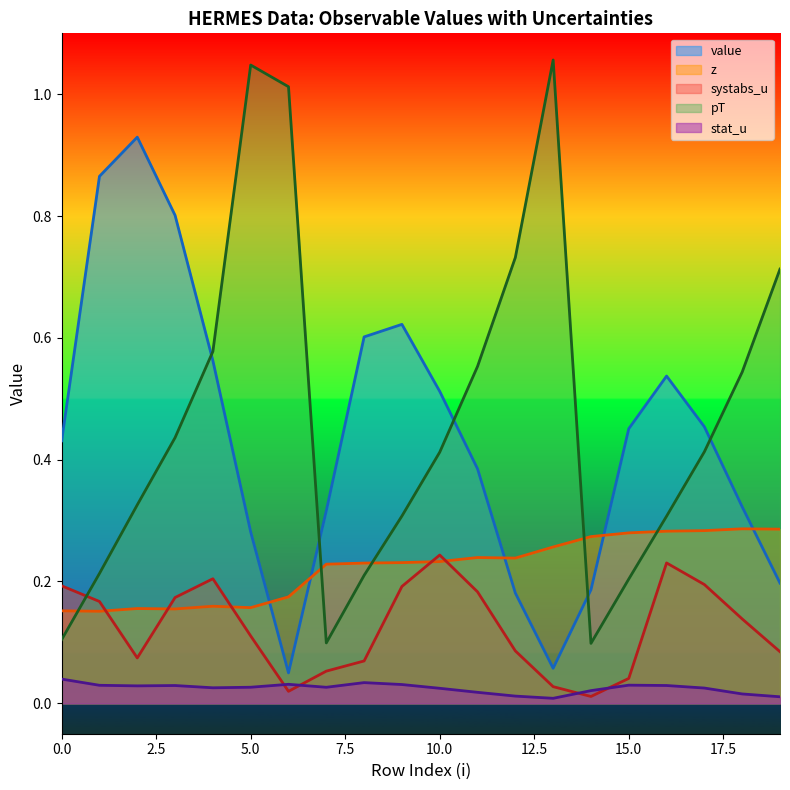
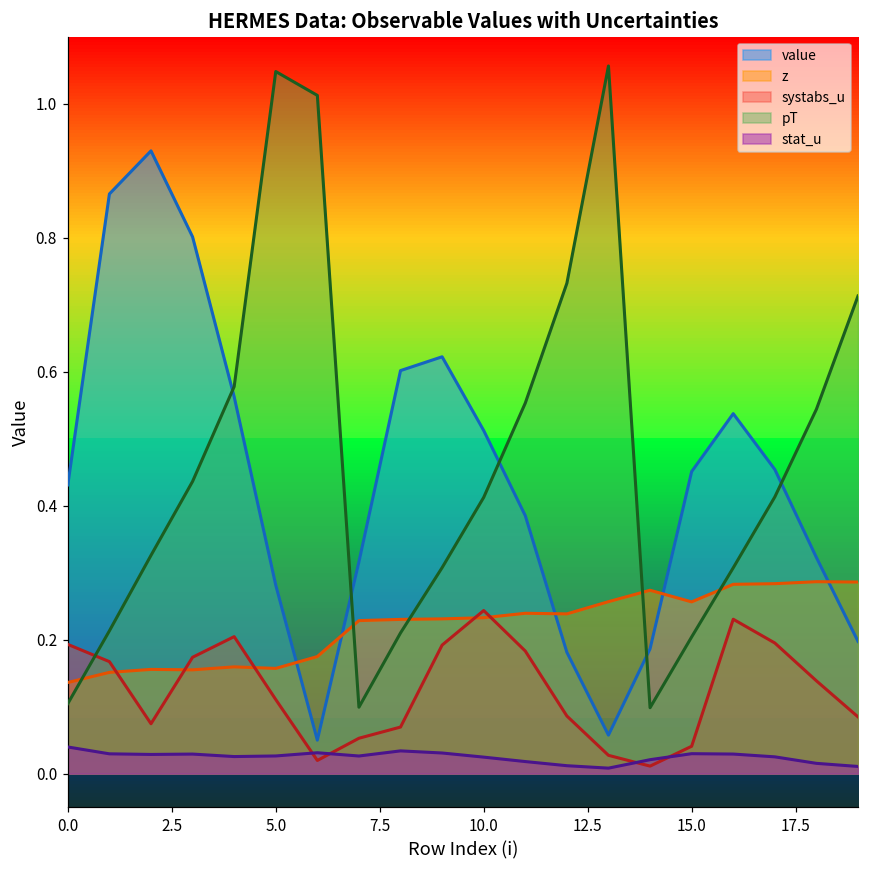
  {
    "value": {
      "0.0": 0.43,
      "5.0": 0.28,
      "10.0": 0.51,
      "15.0": 0.45
    },
    "z": {
-     "0.0": 0.15,
+     "0.0": 0.14,
      "5.0": 0.16,
      "10.0": 0.23,
-     "15.0": 0.28
+     "15.0": 0.26
    },
    "systabs_u": {
      "0.0": 0.19,
      "5.0": 0.11,
      "10.0": 0.24,
      "15.0": 0.04
    },
    "pT": {
      "0.0": 0.10,
      "5.0": 1.05,
      "10.0": 0.41,
      "15.0": 0.20
    },
    "stat_u": {
      "0.0": 0.04,
      "5.0": 0.03,
      "10.0": 0.02,
      "15.0": 0.03
    }
  }
